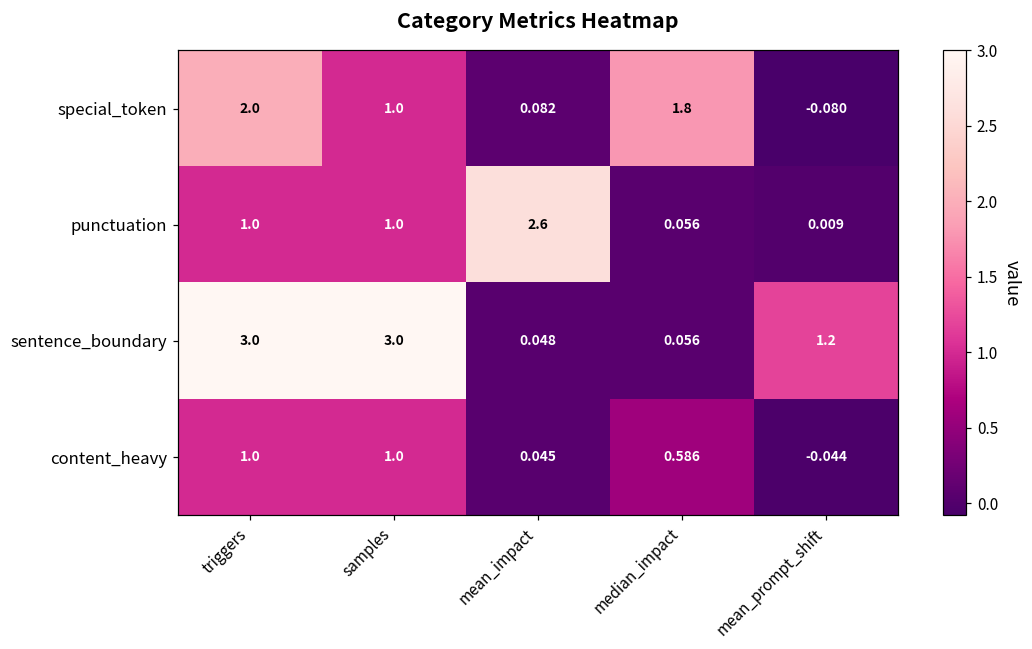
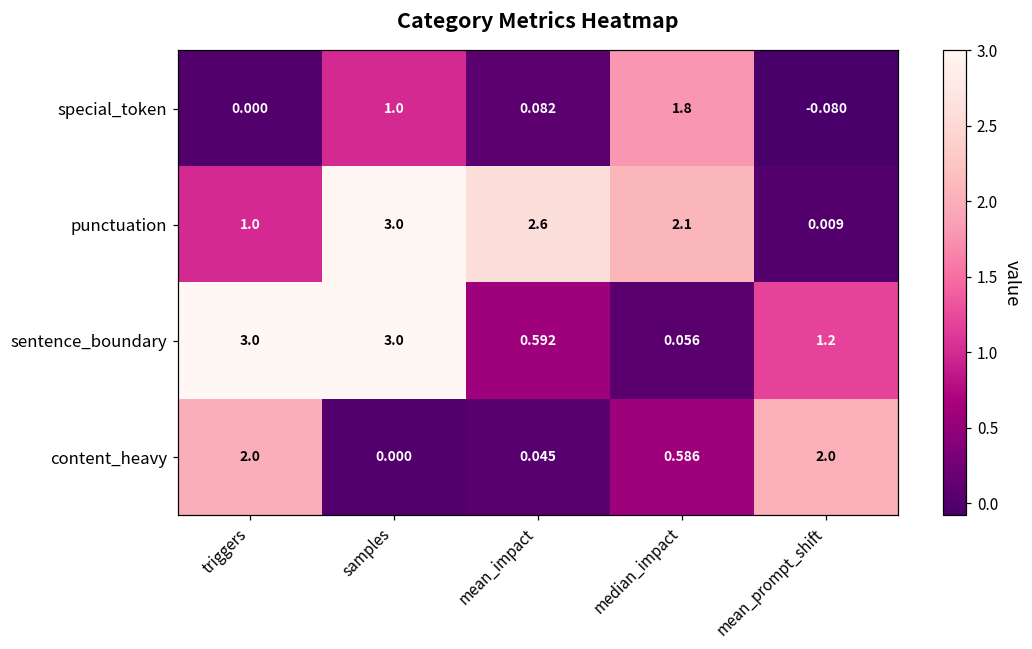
  {
    "special_token": {
-     "triggers": 2.0,
+     "triggers": 0.000,
      "samples": 1.0,
      "mean_impact": 0.082,
      "median_impact": 1.8,
      "mean_prompt_shift": -0.080
    },
    "punctuation": {
      "triggers": 1.0,
-     "samples": 1.0,
+     "samples": 3.0,
      "mean_impact": 2.6,
-     "median_impact": 0.056,
+     "median_impact": 2.1,
      "mean_prompt_shift": 0.009
    },
    "sentence_boundary": {
      "triggers": 3.0,
      "samples": 3.0,
-     "mean_impact": 0.048,
+     "mean_impact": 0.592,
      "median_impact": 0.056,
      "mean_prompt_shift": 1.2
    },
    "content_heavy": {
-     "triggers": 1.0,
-     "samples": 1.0,
+     "triggers": 2.0,
+     "samples": 0.000,
      "mean_impact": 0.045,
      "median_impact": 0.586,
-     "mean_prompt_shift": -0.044
+     "mean_prompt_shift": 2.0
    }
  }
